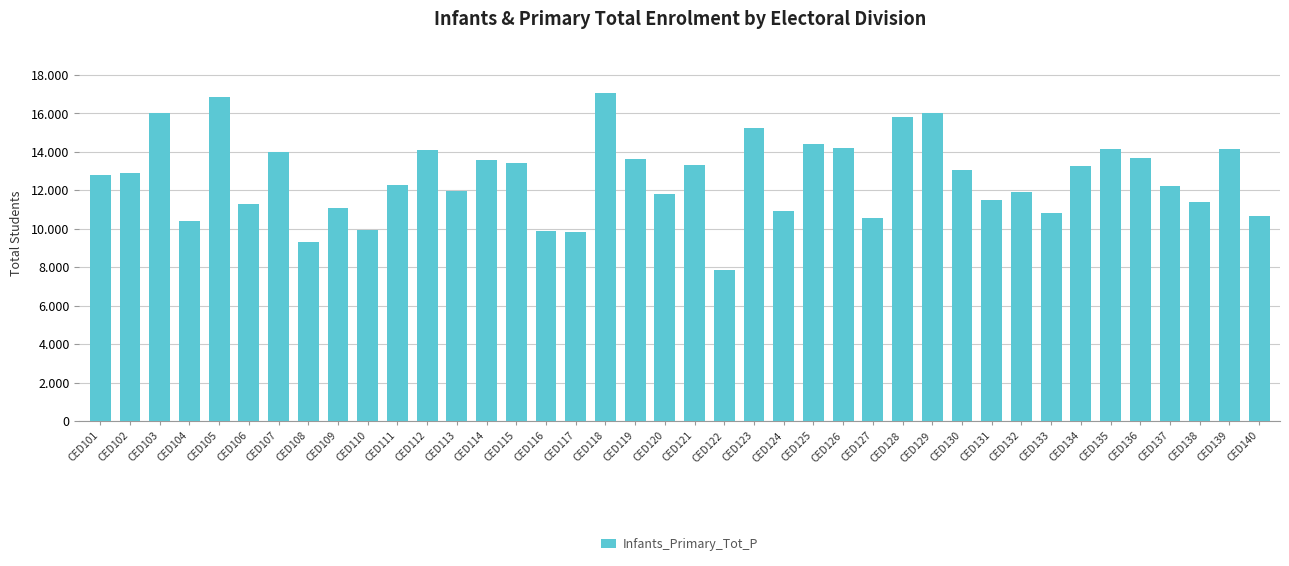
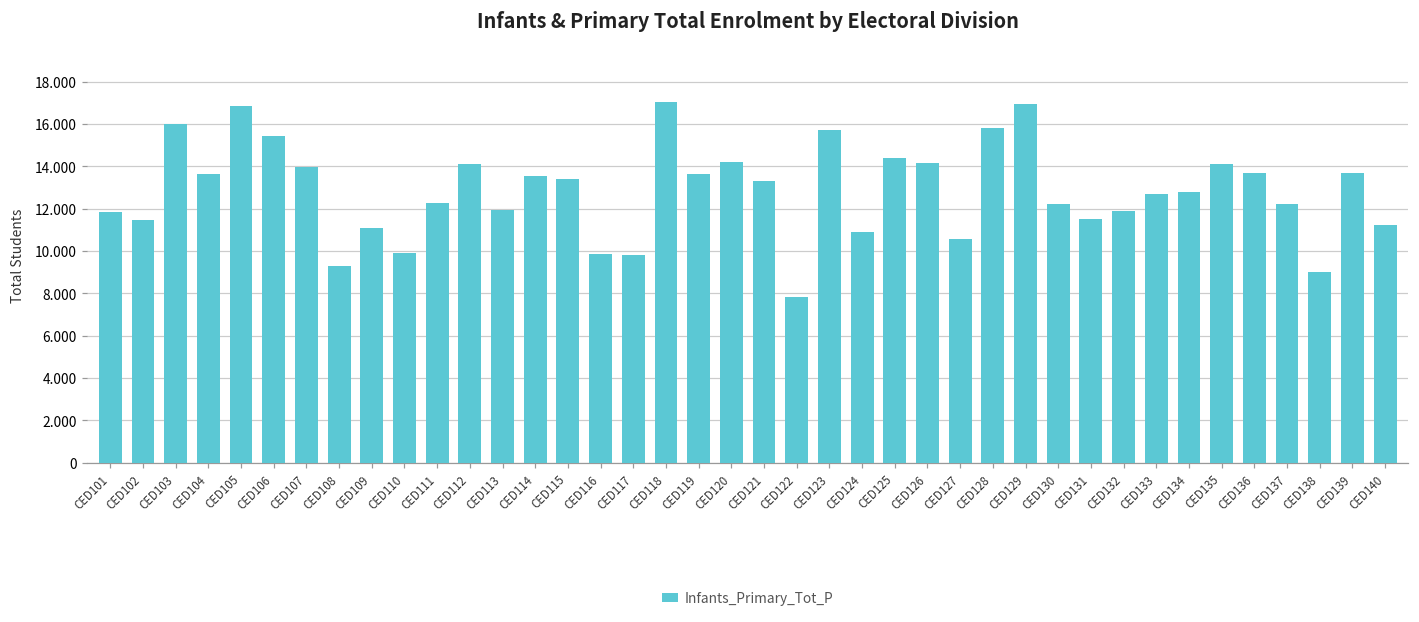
  {
-   "CED101": 12.8,
-   "CED102": 12.9,
+   "CED101": 11.8,
+   "CED102": 11.5,
    "CED103": 16.0,
-   "CED104": 10.4,
+   "CED104": 13.6,
    "CED105": 16.9,
-   "CED106": 11.3,
+   "CED106": 15.4,
    "CED107": 14.0,
    "CED108": 9.3,
    "CED109": 11.1,
    "CED110": 9.9,
    "CED111": 12.3,
    "CED112": 14.1,
    "CED113": 12.0,
    "CED114": 13.6,
    "CED115": 13.4,
    "CED116": 9.9,
    "CED117": 9.8,
    "CED118": 17.0,
    "CED119": 13.6,
-   "CED120": 11.8,
+   "CED120": 14.2,
    "CED121": 13.3,
    "CED122": 7.9,
-   "CED123": 15.2,
+   "CED123": 15.7,
    "CED124": 10.9,
    "CED125": 14.4,
    "CED126": 14.2,
    "CED127": 10.6,
    "CED128": 15.8,
-   "CED129": 16.0,
-   "CED130": 13.0,
+   "CED129": 17.0,
+   "CED130": 12.2,
    "CED131": 11.5,
    "CED132": 11.9,
-   "CED133": 10.8,
-   "CED134": 13.3,
+   "CED133": 12.7,
+   "CED134": 12.8,
    "CED135": 14.1,
    "CED136": 13.7,
    "CED137": 12.2,
-   "CED138": 11.4,
-   "CED139": 14.2,
-   "CED140": 10.7
+   "CED138": 9.0,
+   "CED139": 13.7,
+   "CED140": 11.2
  }
